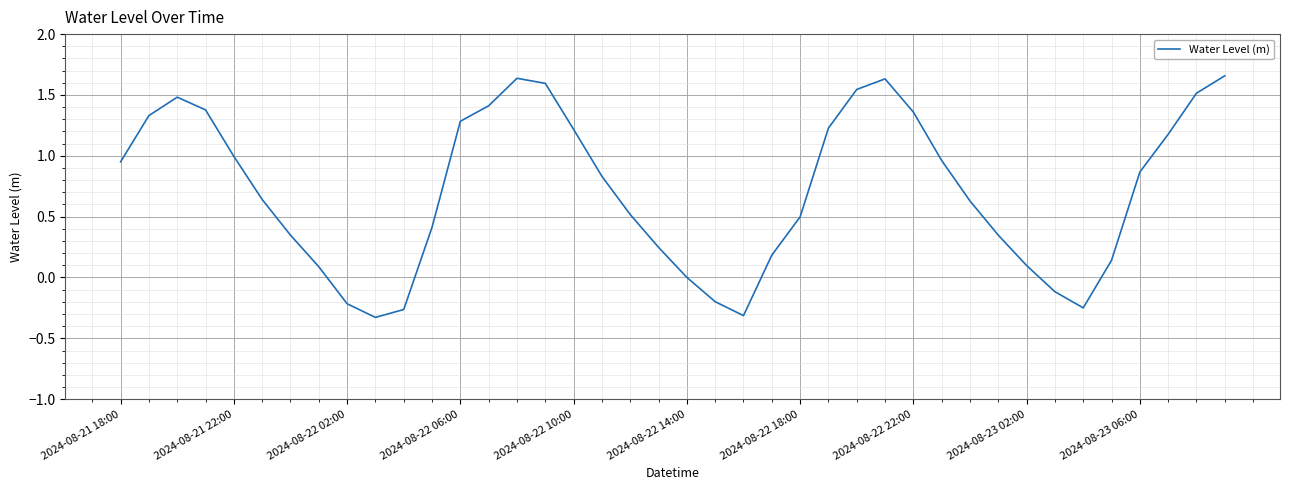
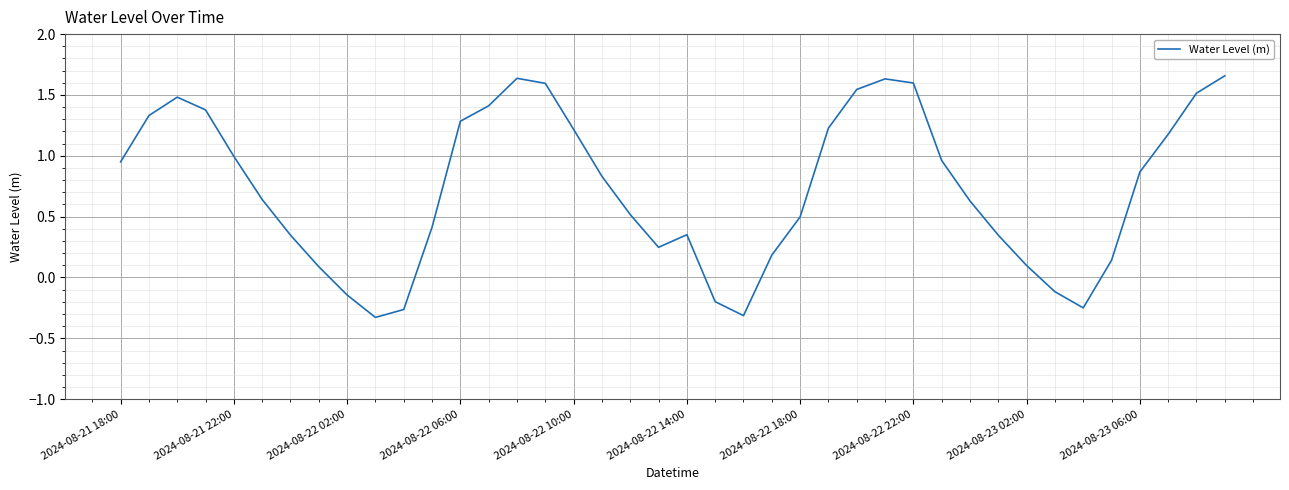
  {
    "2024-08-21 18:00": 0.95,
    "2024-08-21 22:00": 0.99,
-   "2024-08-22 02:00": -0.22,
+   "2024-08-22 02:00": -0.14,
    "2024-08-22 06:00": 1.28,
    "2024-08-22 10:00": 1.22,
-   "2024-08-22 14:00": 0.00,
+   "2024-08-22 14:00": 0.35,
    "2024-08-22 18:00": 0.50,
-   "2024-08-22 22:00": 1.36,
+   "2024-08-22 22:00": 1.60,
    "2024-08-23 02:00": 0.10,
    "2024-08-23 06:00": 0.87
  }
